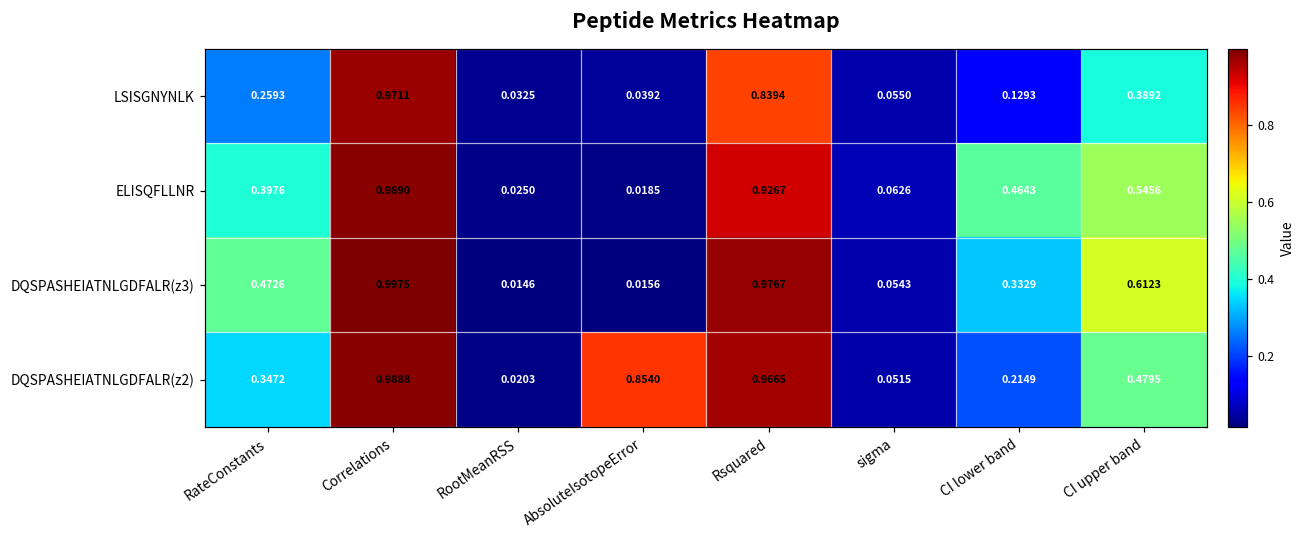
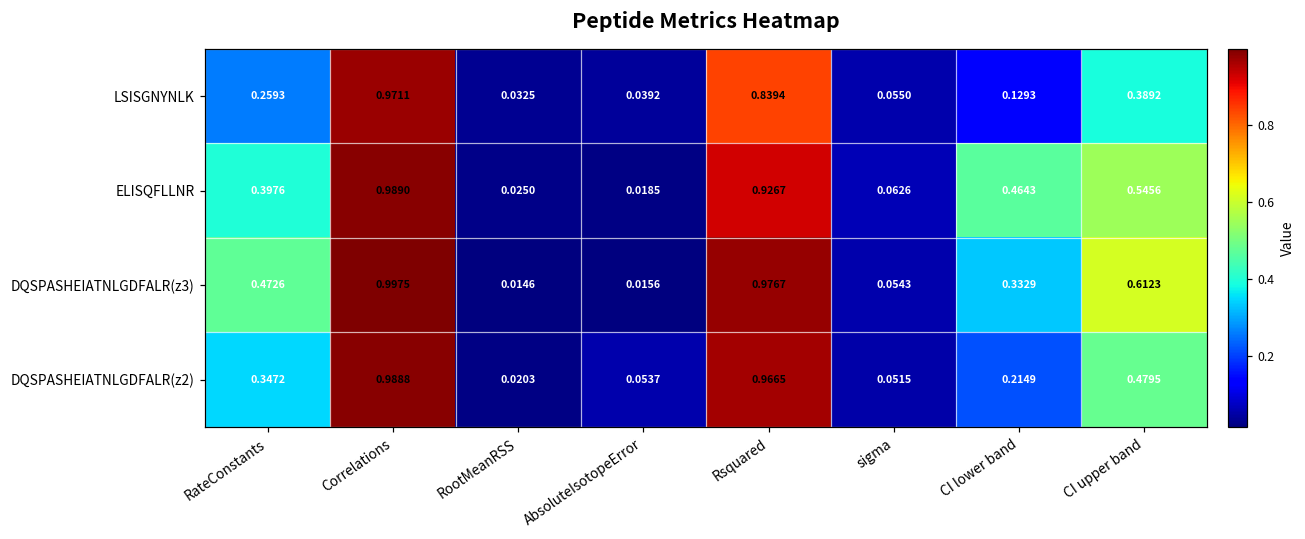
  {
    "LSISGNYNLK": {
      "RateConstants": 0.2593,
      "Correlations": 0.9711,
      "RootMeanRSS": 0.0325,
      "AbsoluteIsotopeError": 0.0392,
      "Rsquared": 0.8394,
      "sigma": 0.0550,
      "CI lower band": 0.1293,
      "CI upper band": 0.3892
    },
    "ELISQFLLNR": {
      "RateConstants": 0.3976,
      "Correlations": 0.9890,
      "RootMeanRSS": 0.0250,
      "AbsoluteIsotopeError": 0.0185,
      "Rsquared": 0.9267,
      "sigma": 0.0626,
      "CI lower band": 0.4643,
      "CI upper band": 0.5456
    },
    "DQSPASHEIATNLGDFALR(z3)": {
      "RateConstants": 0.4726,
      "Correlations": 0.9975,
      "RootMeanRSS": 0.0146,
      "AbsoluteIsotopeError": 0.0156,
      "Rsquared": 0.9767,
      "sigma": 0.0543,
      "CI lower band": 0.3329,
      "CI upper band": 0.6123
    },
    "DQSPASHEIATNLGDFALR(z2)": {
      "RateConstants": 0.3472,
      "Correlations": 0.9888,
      "RootMeanRSS": 0.0203,
-     "AbsoluteIsotopeError": 0.8540,
+     "AbsoluteIsotopeError": 0.0537,
      "Rsquared": 0.9665,
      "sigma": 0.0515,
      "CI lower band": 0.2149,
      "CI upper band": 0.4795
    }
  }
